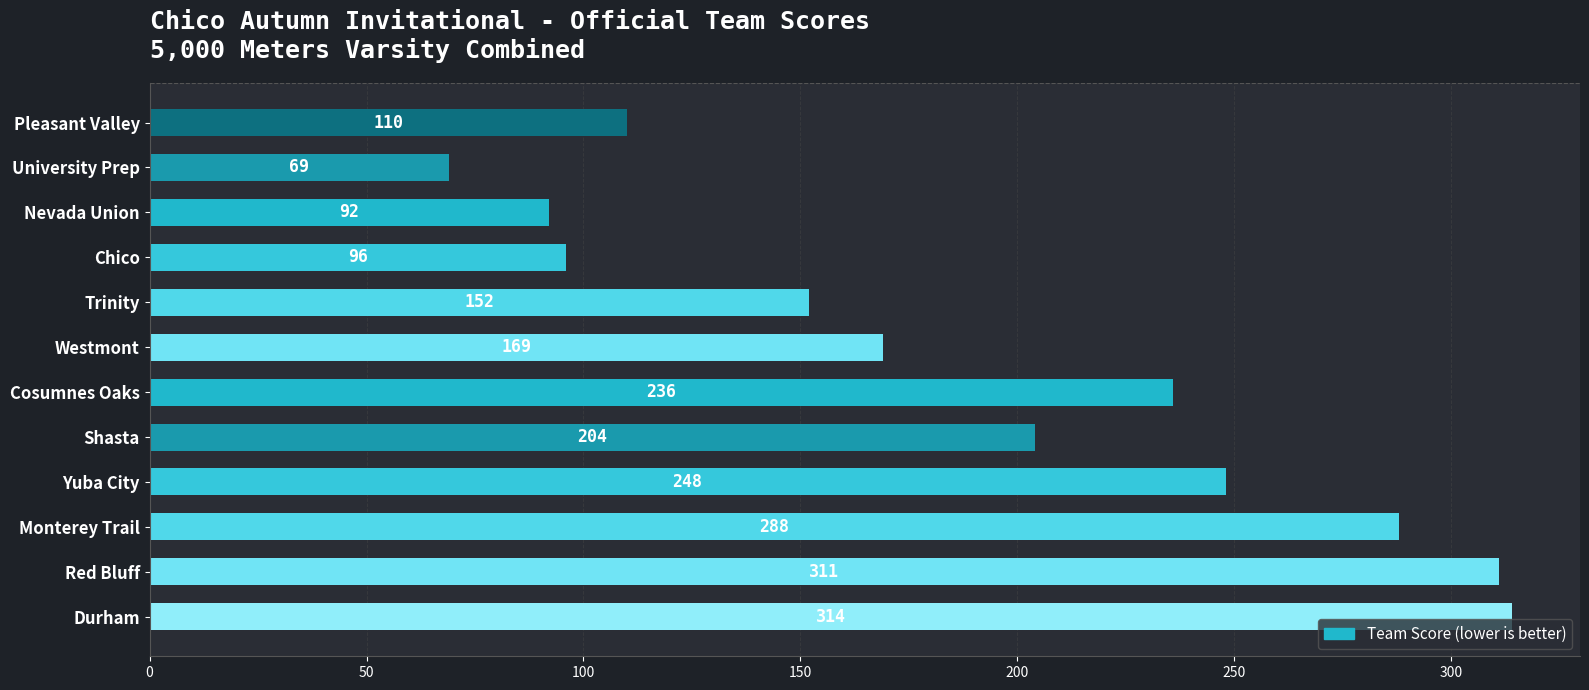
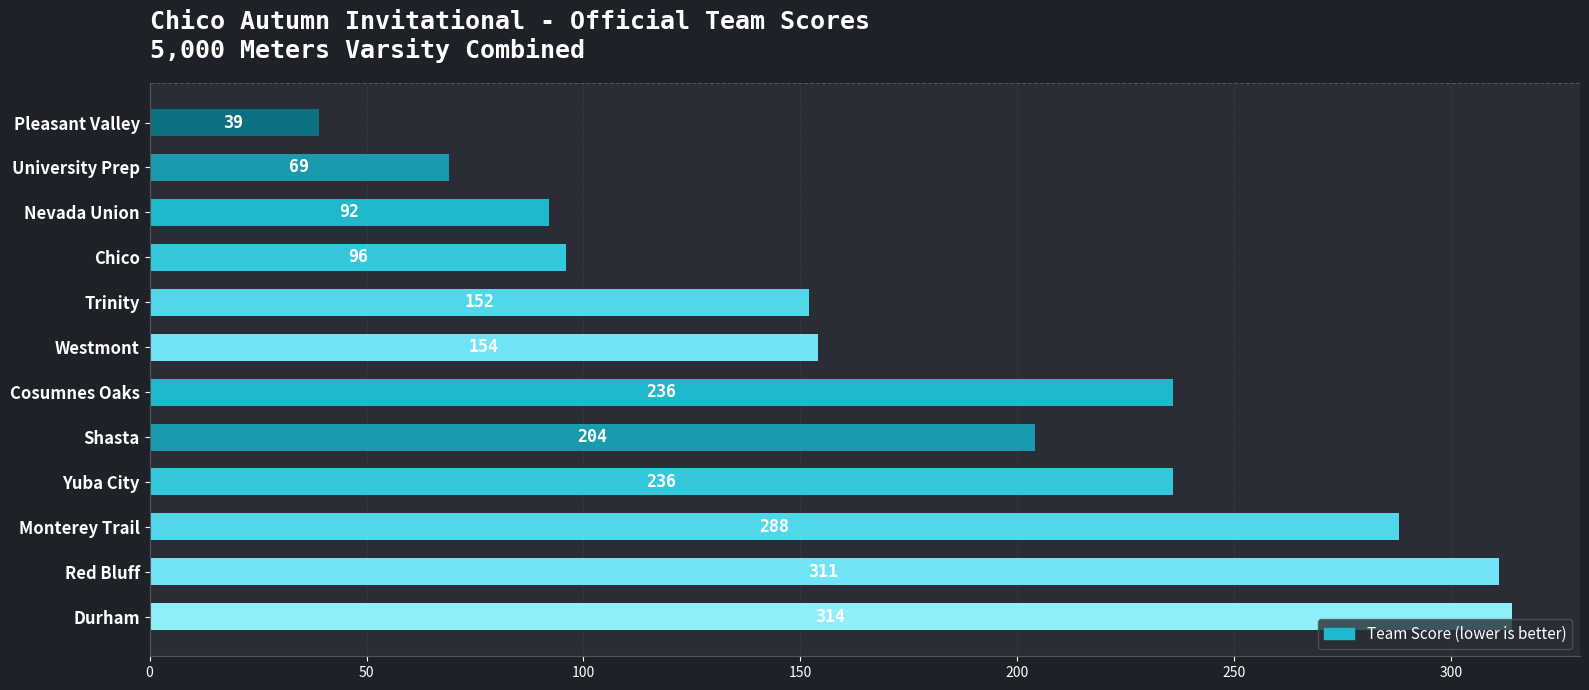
  {
-   "Pleasant Valley": 110,
+   "Pleasant Valley": 39,
    "University Prep": 69,
    "Nevada Union": 92,
    "Chico": 96,
    "Trinity": 152,
-   "Westmont": 169,
+   "Westmont": 154,
    "Cosumnes Oaks": 236,
    "Shasta": 204,
-   "Yuba City": 248,
+   "Yuba City": 236,
    "Monterey Trail": 288,
    "Red Bluff": 311,
    "Durham": 314
  }
